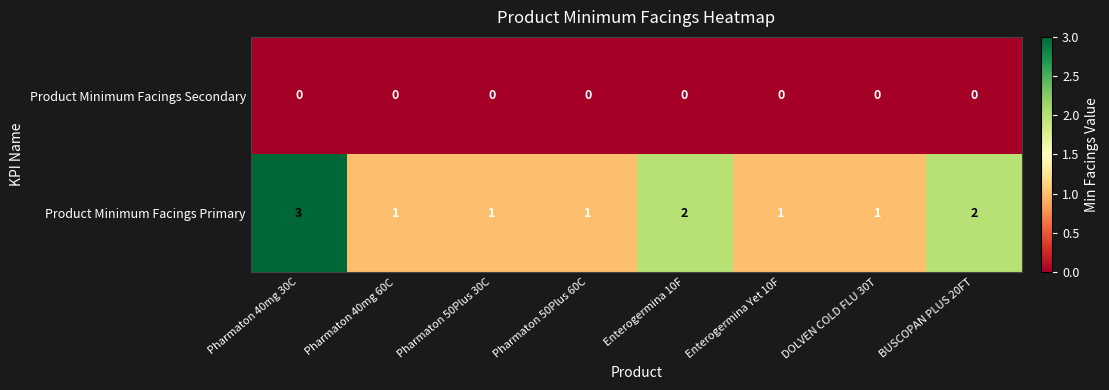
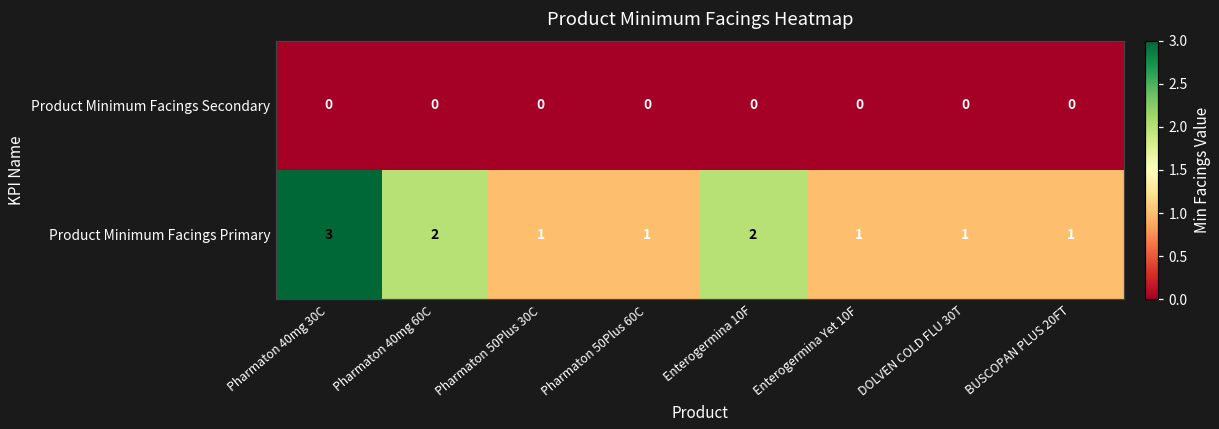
  {
    "Product Minimum Facings Secondary": {
      "Pharmaton 40mg 30C": 0,
      "Pharmaton 40mg 60C": 0,
      "Pharmaton 50Plus 30C": 0,
      "Pharmaton 50Plus 60C": 0,
      "Enterogermina 10F": 0,
      "Enterogermina Yet 10F": 0,
      "DOLVEN COLD FLU 30T": 0,
      "BUSCOPAN PLUS 20FT": 0
    },
    "Product Minimum Facings Primary": {
      "Pharmaton 40mg 30C": 3,
-     "Pharmaton 40mg 60C": 1,
+     "Pharmaton 40mg 60C": 2,
      "Pharmaton 50Plus 30C": 1,
      "Pharmaton 50Plus 60C": 1,
      "Enterogermina 10F": 2,
      "Enterogermina Yet 10F": 1,
      "DOLVEN COLD FLU 30T": 1,
-     "BUSCOPAN PLUS 20FT": 2
+     "BUSCOPAN PLUS 20FT": 1
    }
  }
